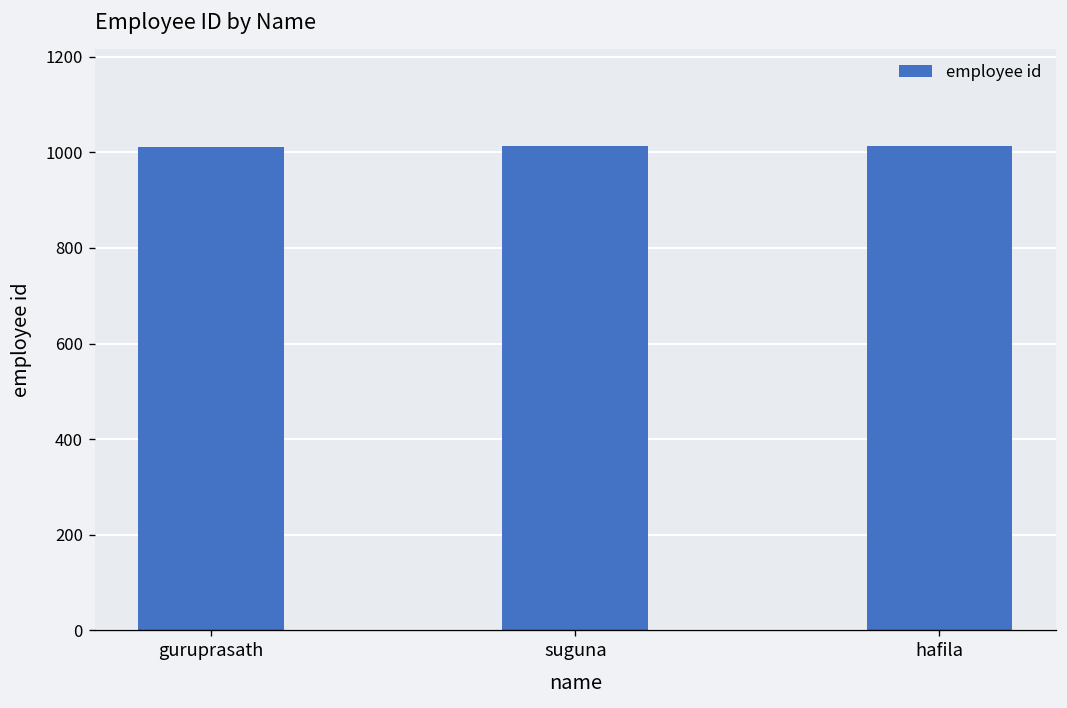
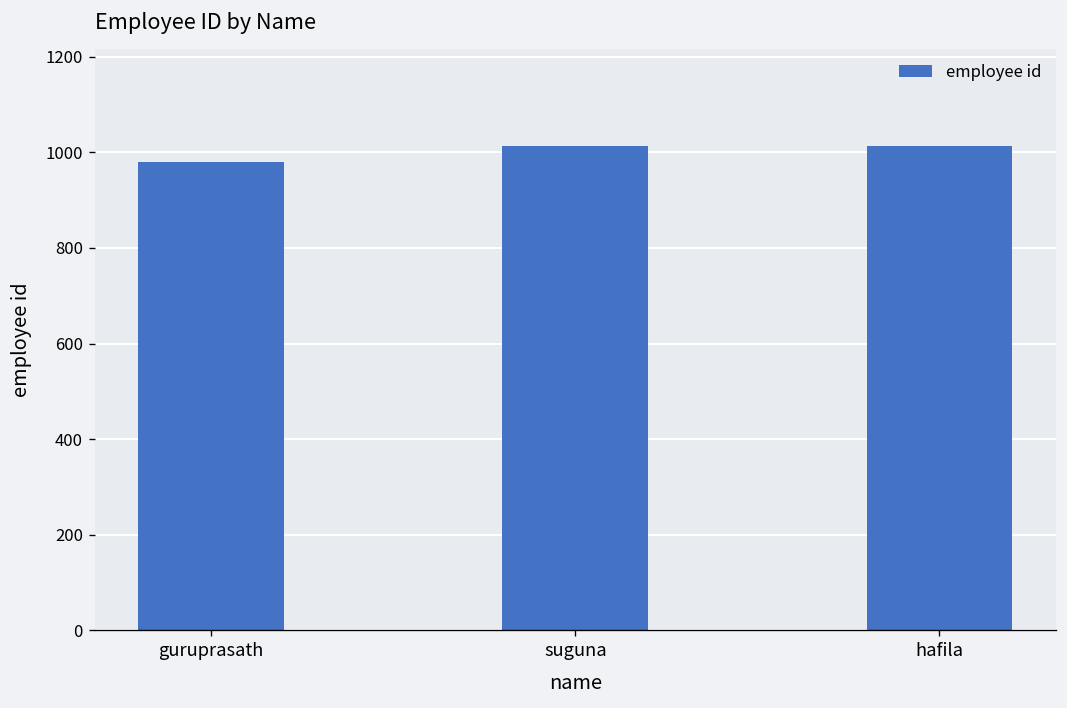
  {
-   "guruprasath": 1010,
+   "guruprasath": 980,
    "suguna": 1010,
    "hafila": 1010
  }
